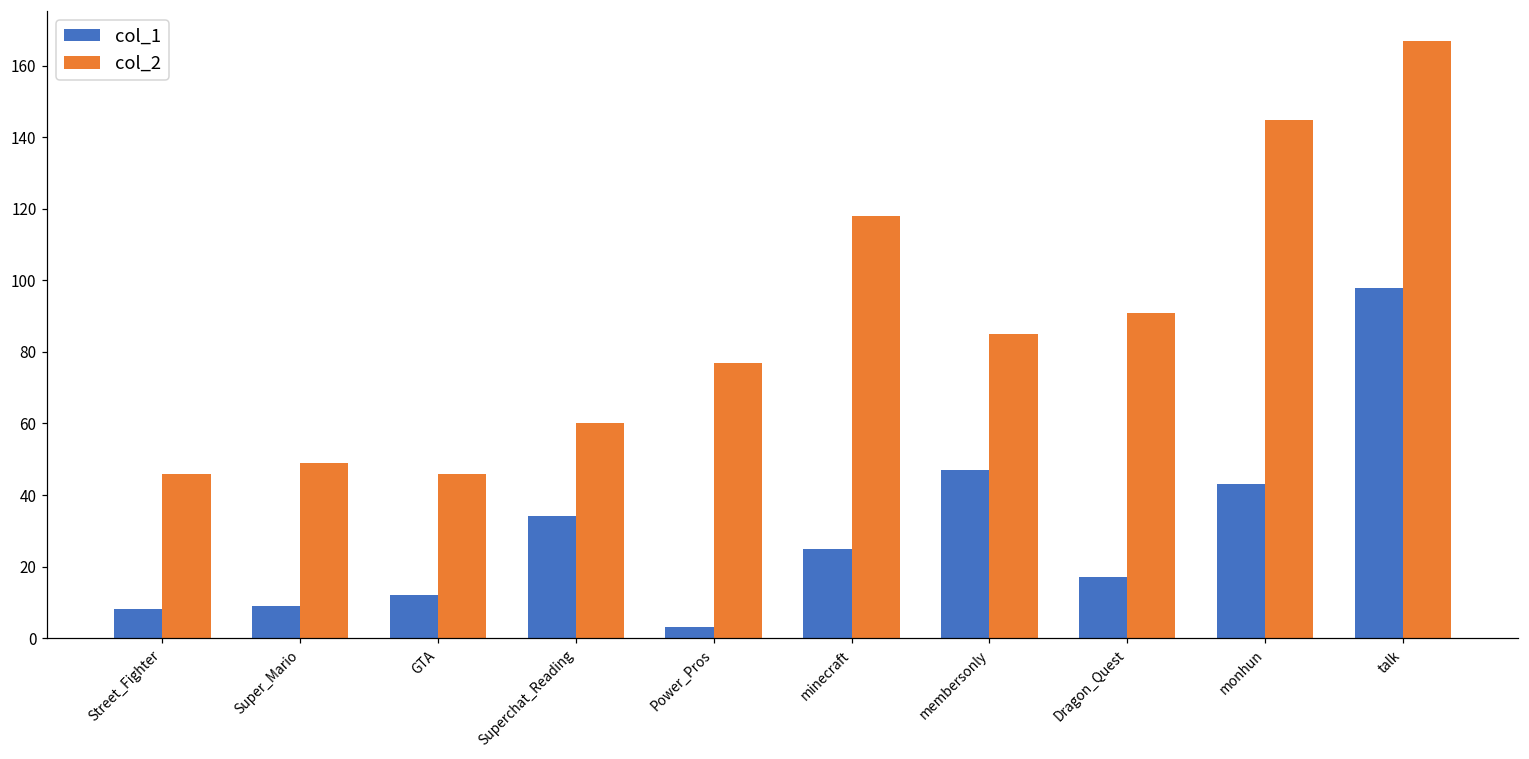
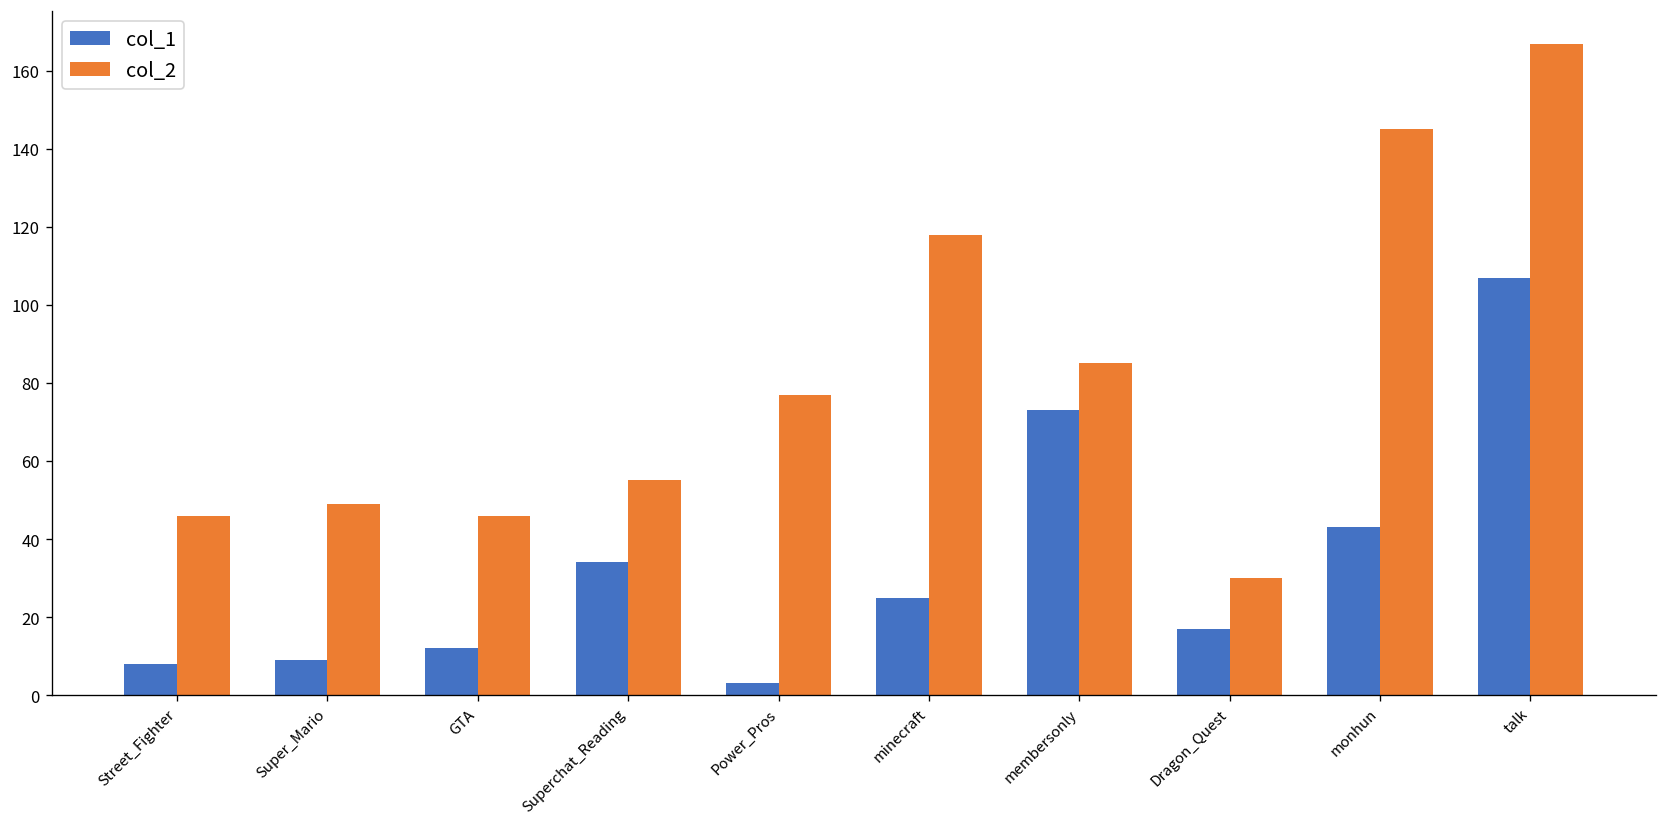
  {
    "col_1": {
      "Street_Fighter": 8,
      "Super_Mario": 9,
      "GTA": 12,
      "Superchat_Reading": 34,
      "Power_Pros": 3,
      "minecraft": 25,
-     "membersonly": 47,
+     "membersonly": 73,
      "Dragon_Quest": 17,
      "monhun": 43,
-     "talk": 98
+     "talk": 107
    },
    "col_2": {
      "Street_Fighter": 46,
      "Super_Mario": 49,
      "GTA": 46,
-     "Superchat_Reading": 60,
+     "Superchat_Reading": 55,
      "Power_Pros": 77,
      "minecraft": 118,
      "membersonly": 85,
-     "Dragon_Quest": 91,
+     "Dragon_Quest": 30,
      "monhun": 145,
      "talk": 167
    }
  }
